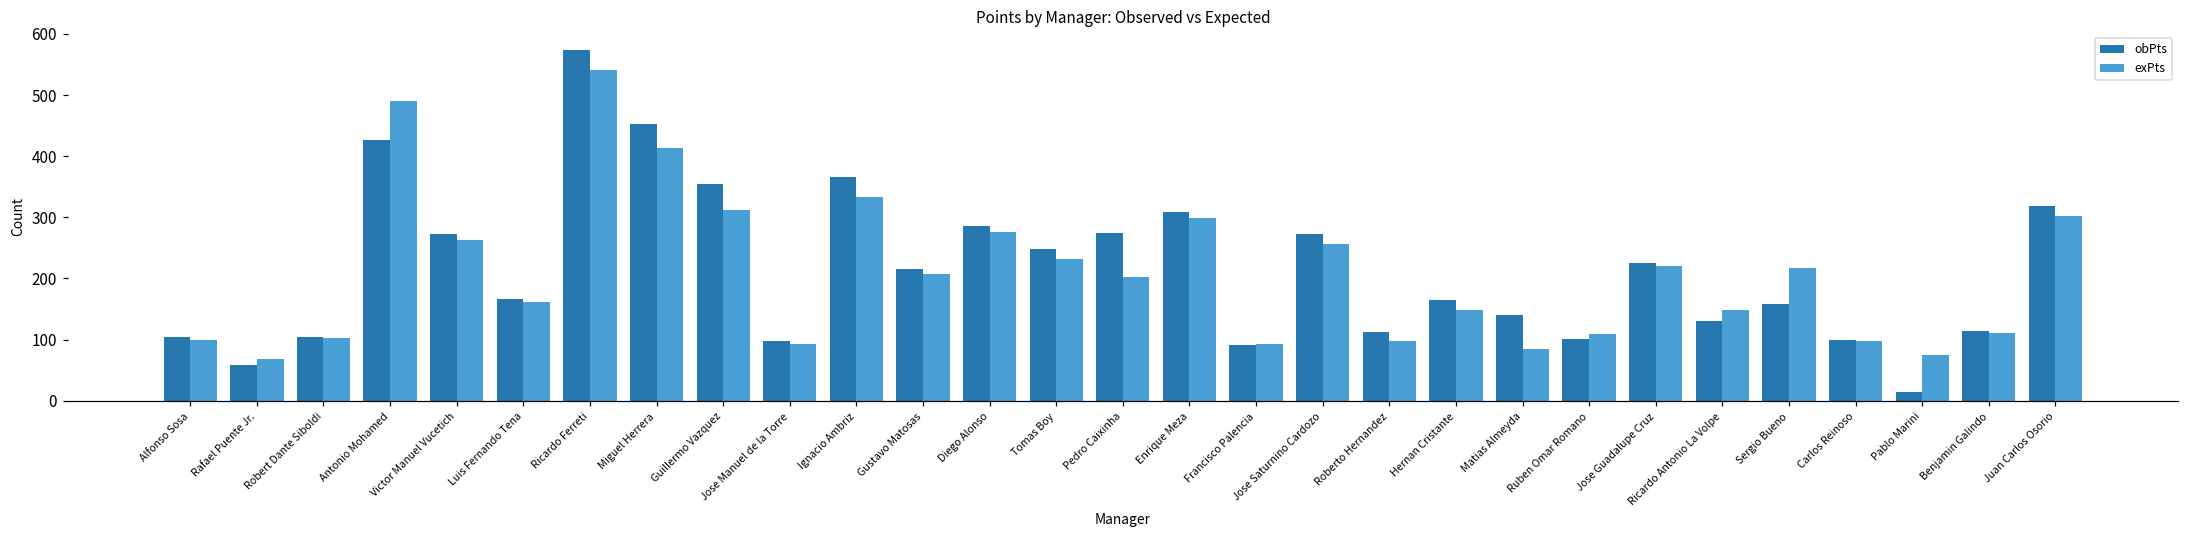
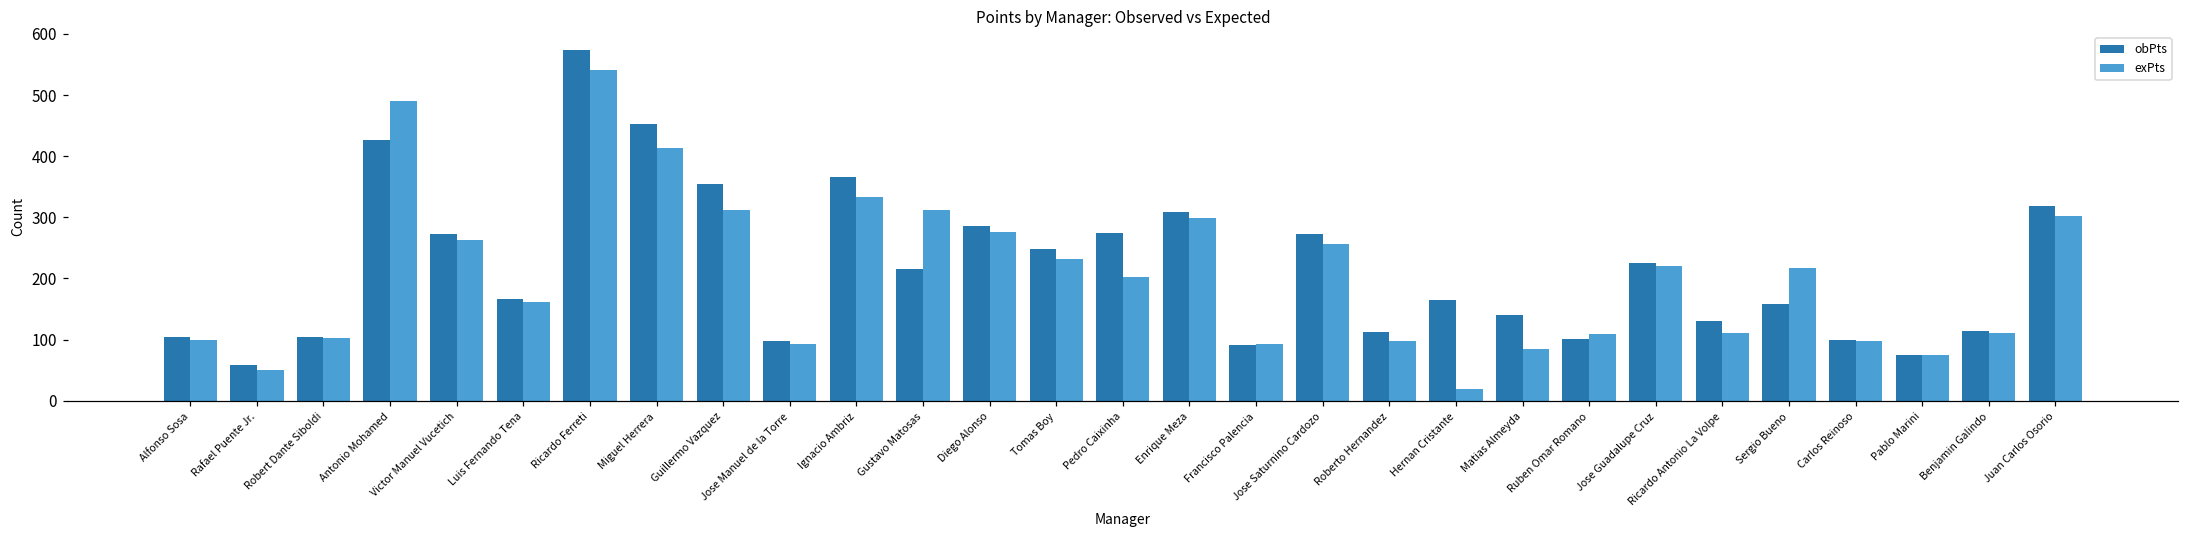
  {
    "obPts": {
      "Alfonso Sosa": 110,
      "Rafael Puente Jr.": 60,
      "Robert Dante Siboldi": 100,
      "Antonio Mohamed": 430,
      "Victor Manuel Vucetich": 270,
      "Luis Fernando Tena": 170,
      "Ricardo Ferreti": 570,
      "Miguel Herrera": 450,
      "Guillermo Vazquez": 350,
      "Jose Manuel de la Torre": 100,
      "Ignacio Ambriz": 370,
      "Gustavo Matosas": 220,
      "Diego Alonso": 290,
      "Tomas Boy": 250,
      "Pedro Caixinha": 270,
      "Enrique Meza": 310,
      "Francisco Palencia": 90,
      "Jose Saturnino Cardozo": 270,
      "Roberto Hernandez": 110,
      "Hernan Cristante": 160,
      "Matias Almeyda": 140,
      "Ruben Omar Romano": 100,
      "Jose Guadalupe Cruz": 230,
      "Ricardo Antonio La Volpe": 130,
      "Sergio Bueno": 160,
      "Carlos Reinoso": 100,
-     "Pablo Marini": 20,
+     "Pablo Marini": 70,
      "Benjamin Galindo": 110,
      "Juan Carlos Osorio": 320
    },
    "exPts": {
      "Alfonso Sosa": 100,
-     "Rafael Puente Jr.": 70,
+     "Rafael Puente Jr.": 50,
      "Robert Dante Siboldi": 100,
      "Antonio Mohamed": 490,
      "Victor Manuel Vucetich": 260,
      "Luis Fernando Tena": 160,
      "Ricardo Ferreti": 540,
      "Miguel Herrera": 410,
      "Guillermo Vazquez": 310,
      "Jose Manuel de la Torre": 90,
      "Ignacio Ambriz": 330,
-     "Gustavo Matosas": 210,
+     "Gustavo Matosas": 310,
      "Diego Alonso": 280,
      "Tomas Boy": 230,
      "Pedro Caixinha": 200,
      "Enrique Meza": 300,
      "Francisco Palencia": 90,
      "Jose Saturnino Cardozo": 260,
      "Roberto Hernandez": 100,
-     "Hernan Cristante": 150,
+     "Hernan Cristante": 20,
      "Matias Almeyda": 80,
      "Ruben Omar Romano": 110,
      "Jose Guadalupe Cruz": 220,
-     "Ricardo Antonio La Volpe": 150,
+     "Ricardo Antonio La Volpe": 110,
      "Sergio Bueno": 220,
      "Carlos Reinoso": 100,
      "Pablo Marini": 80,
      "Benjamin Galindo": 110,
      "Juan Carlos Osorio": 300
    }
  }
